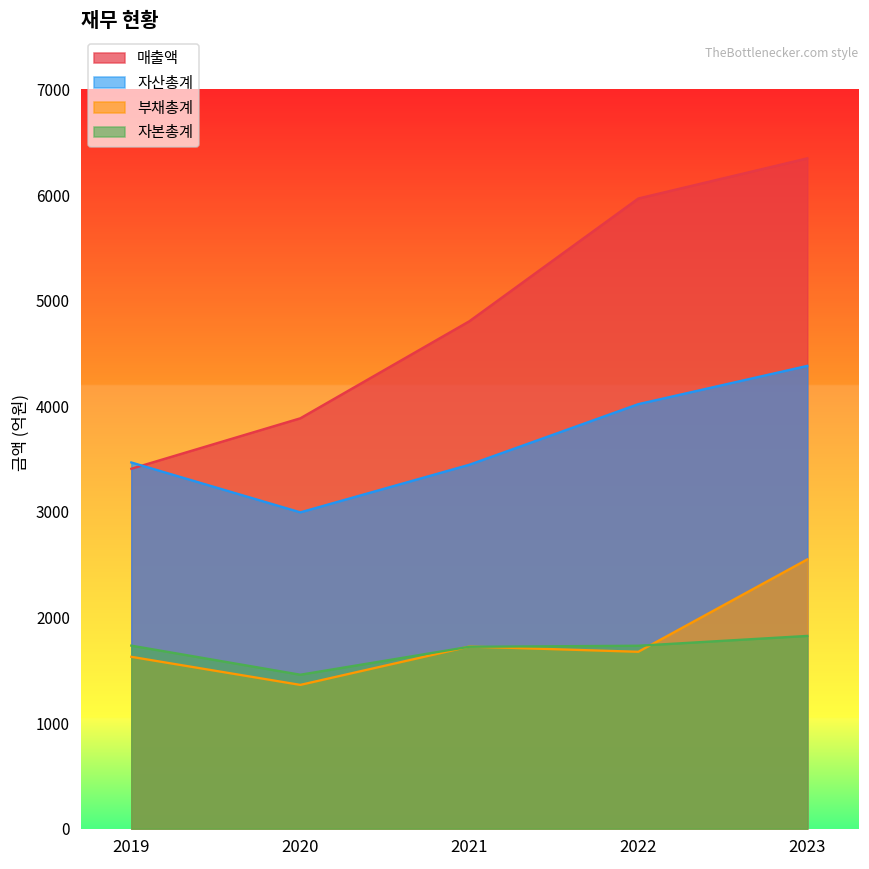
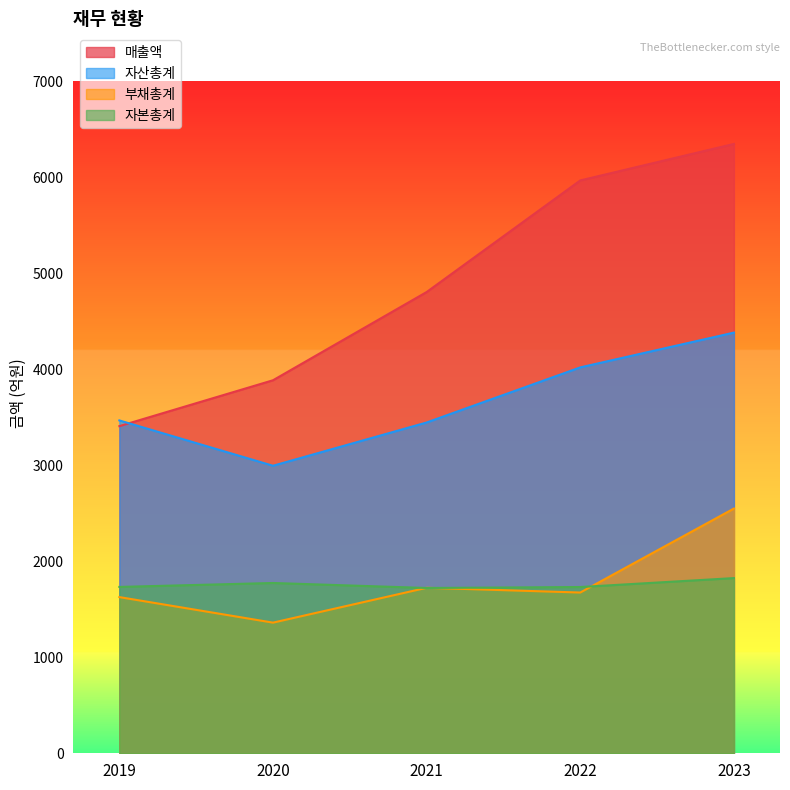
  {
    "매출액": {
      "2019": 3400,
      "2020": 3900,
      "2021": 4800,
      "2022": 6000,
      "2023": 6300
    },
    "자산총계": {
      "2019": 3500,
      "2020": 3000,
      "2021": 3400,
      "2022": 4000,
      "2023": 4400
    },
    "부채총계": {
      "2019": 1600,
      "2020": 1400,
      "2022": 1700,
      "2023": 2500
    },
    "자본총계": {
      "2019": 1700,
-     "2020": 1500,
+     "2020": 1800,
      "2022": 1700,
      "2023": 1800
    }
  }
